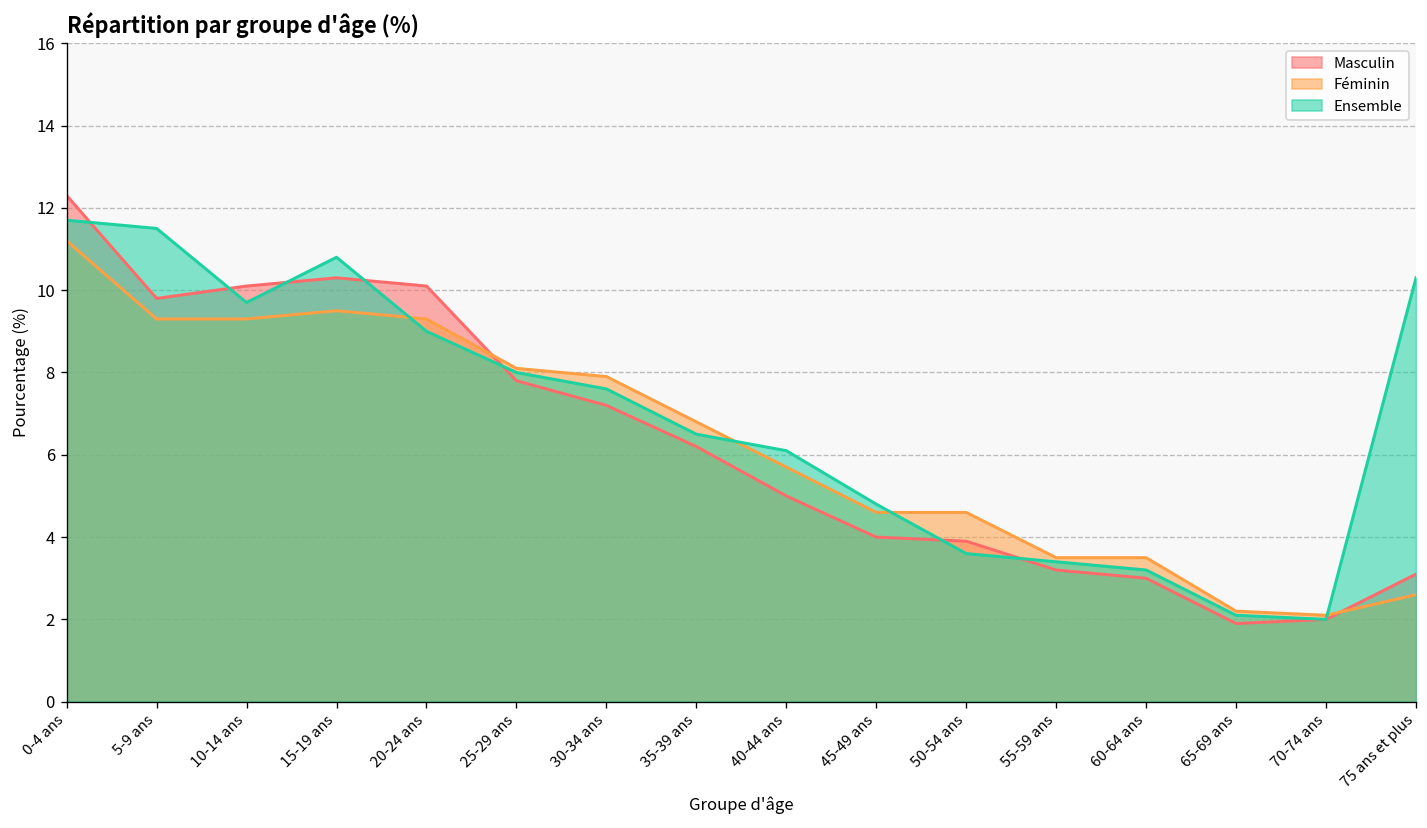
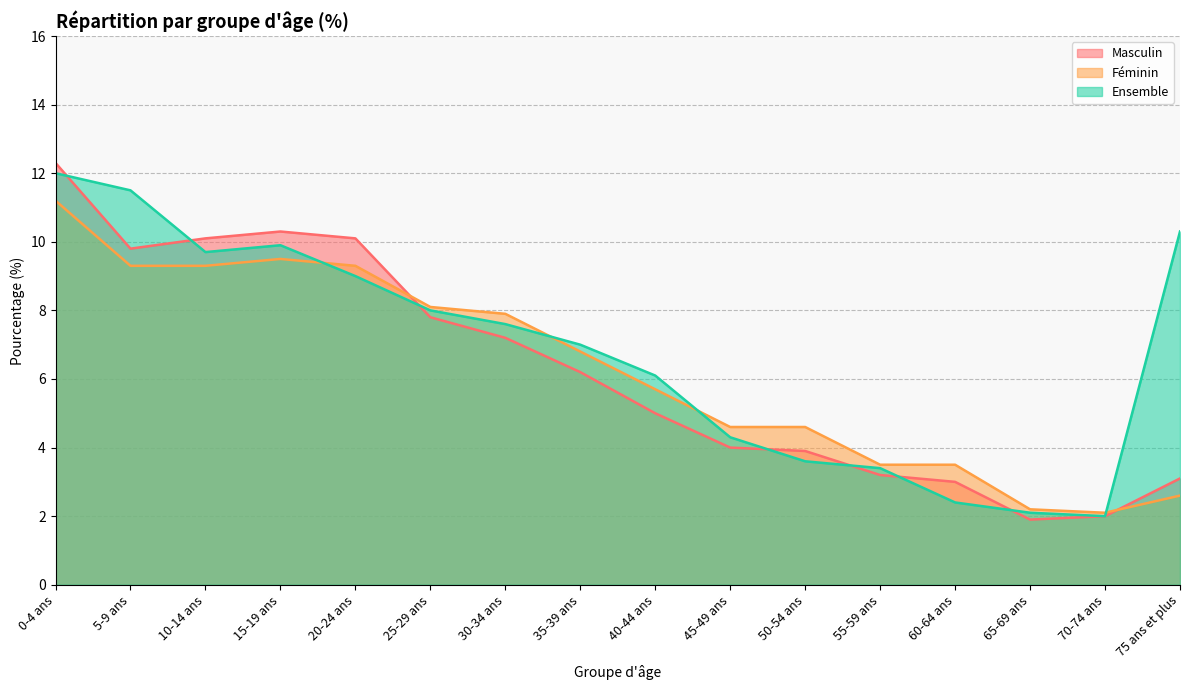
  {
    "Ensemble": {
-     "0-4 ans": 11.7,
+     "0-4 ans": 12.0,
      "5-9 ans": 11.5,
      "10-14 ans": 9.7,
-     "15-19 ans": 10.8,
+     "15-19 ans": 9.9,
      "20-24 ans": 9.0,
      "25-29 ans": 8.0,
      "30-34 ans": 7.6,
-     "35-39 ans": 6.5,
+     "35-39 ans": 7.0,
      "40-44 ans": 6.1,
-     "45-49 ans": 4.8,
+     "45-49 ans": 4.3,
      "50-54 ans": 3.6,
      "55-59 ans": 3.4,
-     "60-64 ans": 3.2,
+     "60-64 ans": 2.4,
      "65-69 ans": 2.1,
      "75 ans et plus": 10.3
    }
  }
